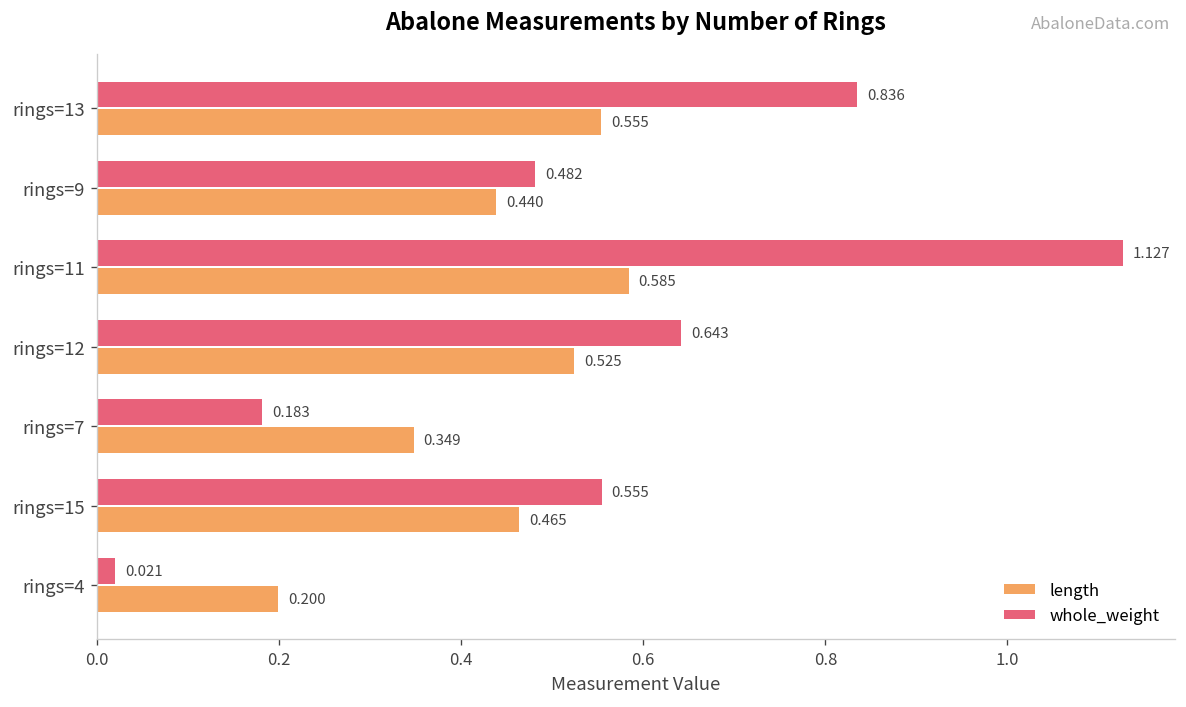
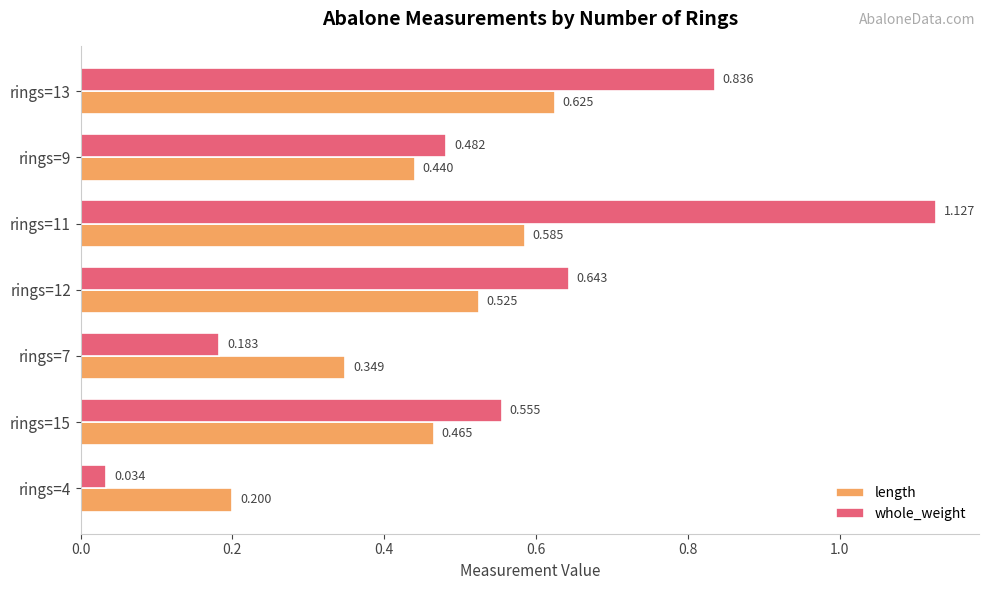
  {
    "length": {
-     "rings=13": 0.555,
+     "rings=13": 0.625,
      "rings=9": 0.440,
      "rings=11": 0.585,
      "rings=12": 0.525,
      "rings=7": 0.349,
      "rings=15": 0.465,
      "rings=4": 0.200
    },
    "whole_weight": {
      "rings=13": 0.836,
      "rings=9": 0.482,
      "rings=11": 1.127,
      "rings=12": 0.643,
      "rings=7": 0.183,
      "rings=15": 0.555,
-     "rings=4": 0.021
+     "rings=4": 0.034
    }
  }
